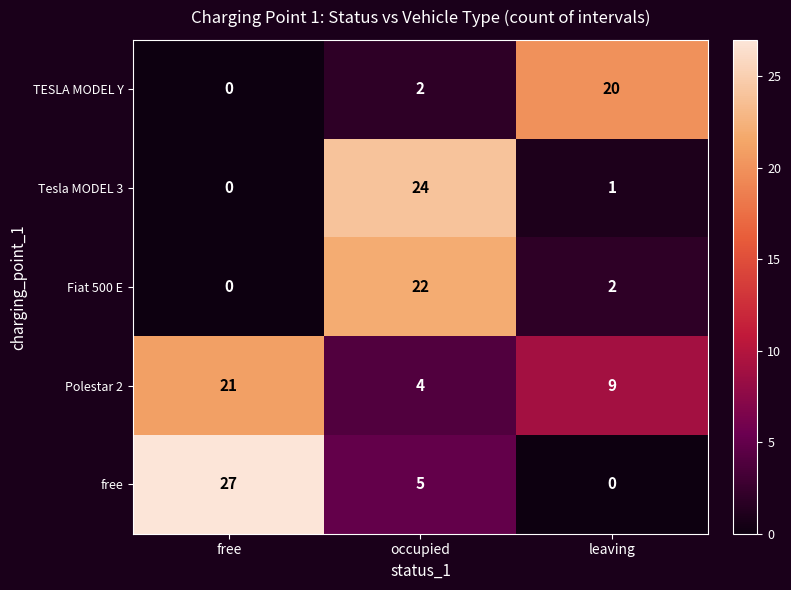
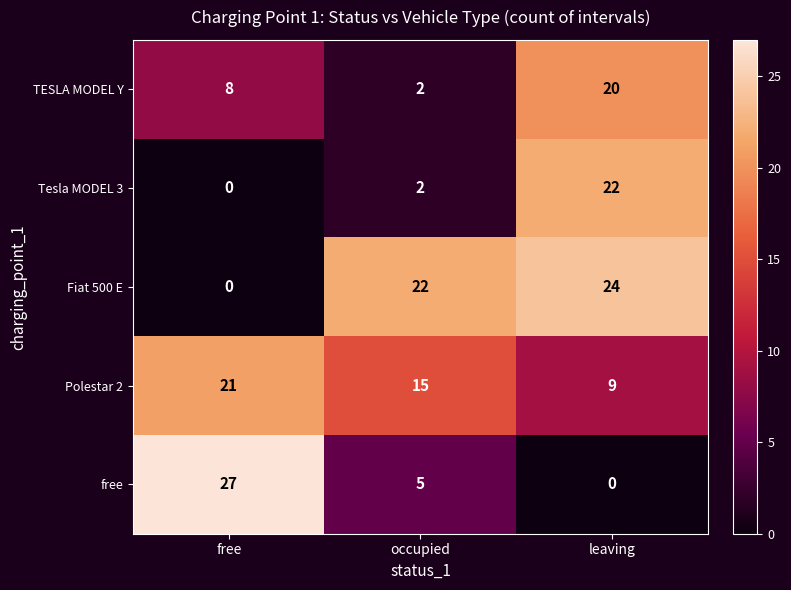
  {
    "TESLA MODEL Y": {
-     "free": 0,
+     "free": 8,
      "occupied": 2,
      "leaving": 20
    },
    "Tesla MODEL 3": {
      "free": 0,
-     "occupied": 24,
-     "leaving": 1
+     "occupied": 2,
+     "leaving": 22
    },
    "Fiat 500 E": {
      "free": 0,
      "occupied": 22,
-     "leaving": 2
+     "leaving": 24
    },
    "Polestar 2": {
      "free": 21,
-     "occupied": 4,
+     "occupied": 15,
      "leaving": 9
    },
    "free": {
      "free": 27,
      "occupied": 5,
      "leaving": 0
    }
  }
